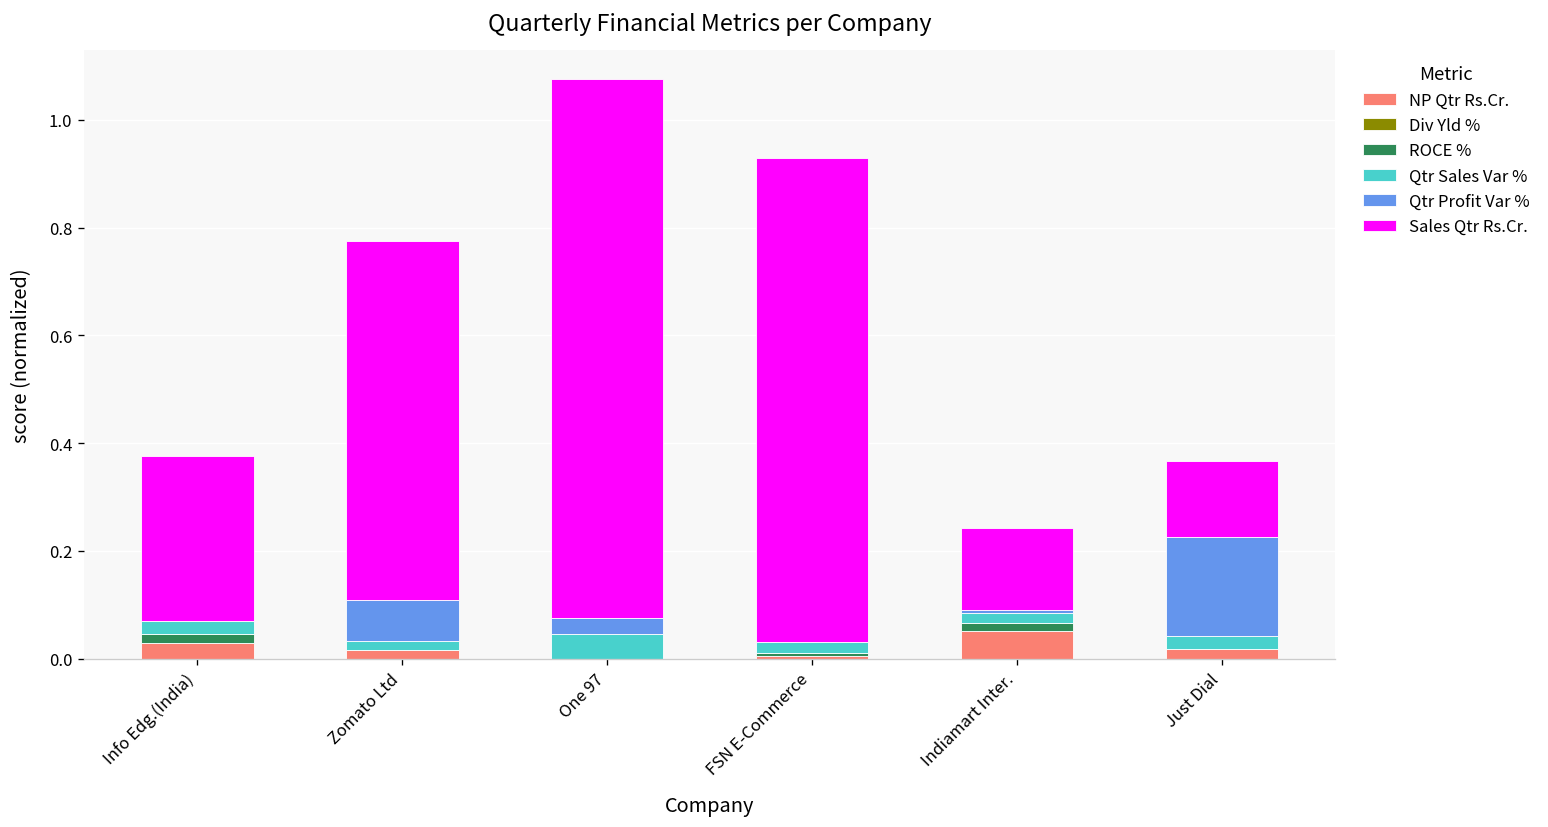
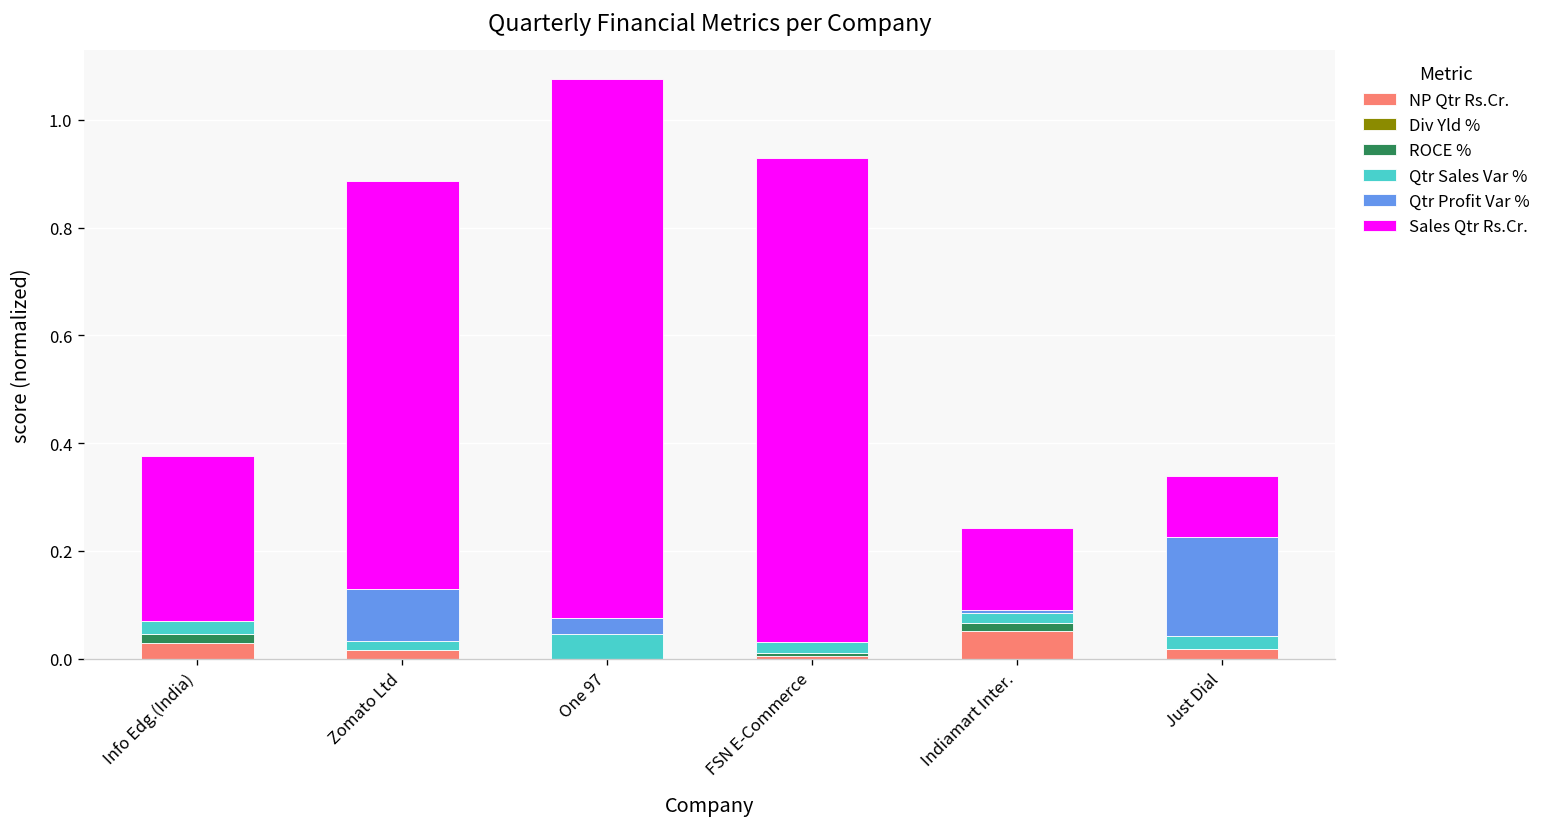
  {
    "Div Yld %": {
      "Info Edg.(India)": 0.03,
      "One 97": 0.00,
      "FSN E-Commerce": 0.00,
      "Indiamart Inter.": 0.05
    },
    "ROCE %": {
      "Info Edg.(India)": 0.02,
      "Zomato Ltd": 0.00,
      "One 97": 0.00,
      "Indiamart Inter.": 0.01,
      "Just Dial": 0.00
    },
    "Qtr Sales Var %": {
      "Info Edg.(India)": 0.03,
      "Zomato Ltd": 0.02,
      "One 97": 0.05,
      "FSN E-Commerce": 0.02,
      "Indiamart Inter.": 0.02,
      "Just Dial": 0.02
    },
    "Qtr Profit Var %": {
      "Info Edg.(India)": 0.00,
-     "Zomato Ltd": 0.08,
+     "Zomato Ltd": 0.10,
      "One 97": 0.03,
      "FSN E-Commerce": 0.00,
      "Indiamart Inter.": 0.01,
      "Just Dial": 0.18
    },
    "Sales Qtr Rs.Cr.": {
      "Info Edg.(India)": 0.31,
-     "Zomato Ltd": 0.67,
+     "Zomato Ltd": 0.76,
      "One 97": 1.00,
      "FSN E-Commerce": 0.90,
      "Indiamart Inter.": 0.15,
-     "Just Dial": 0.14
+     "Just Dial": 0.11
    }
  }
